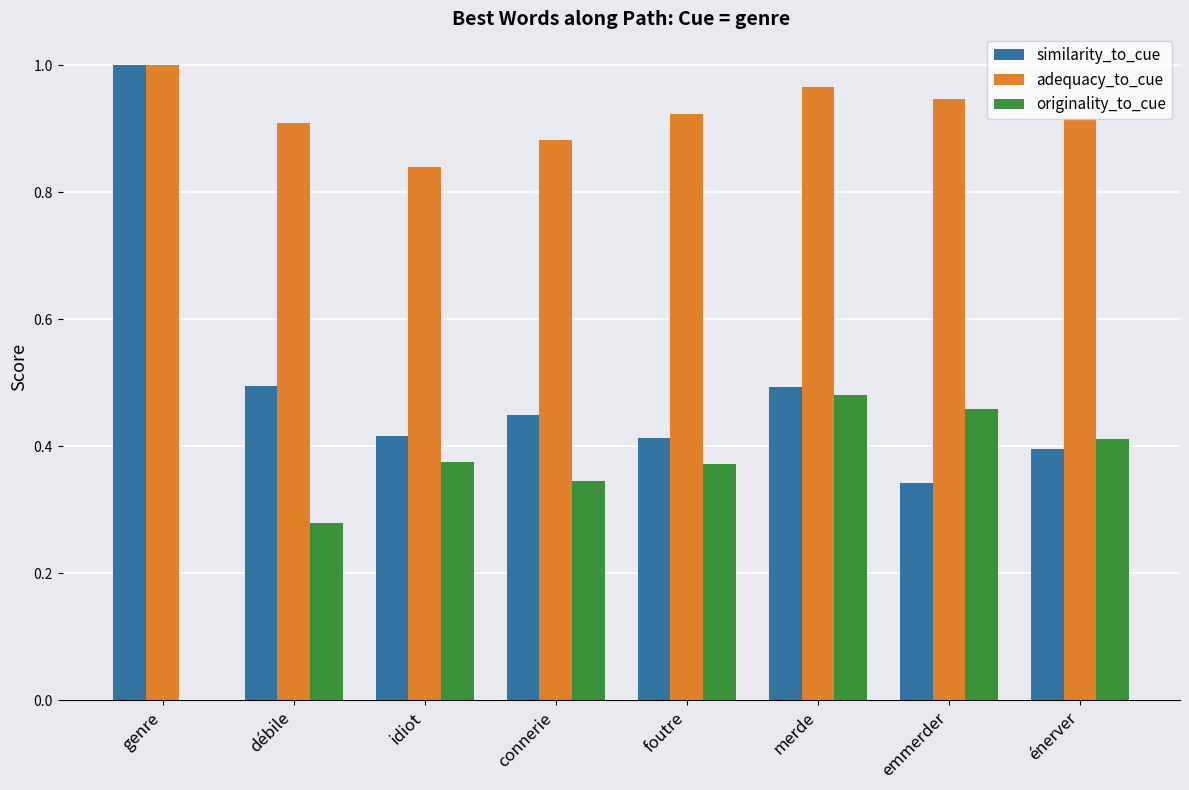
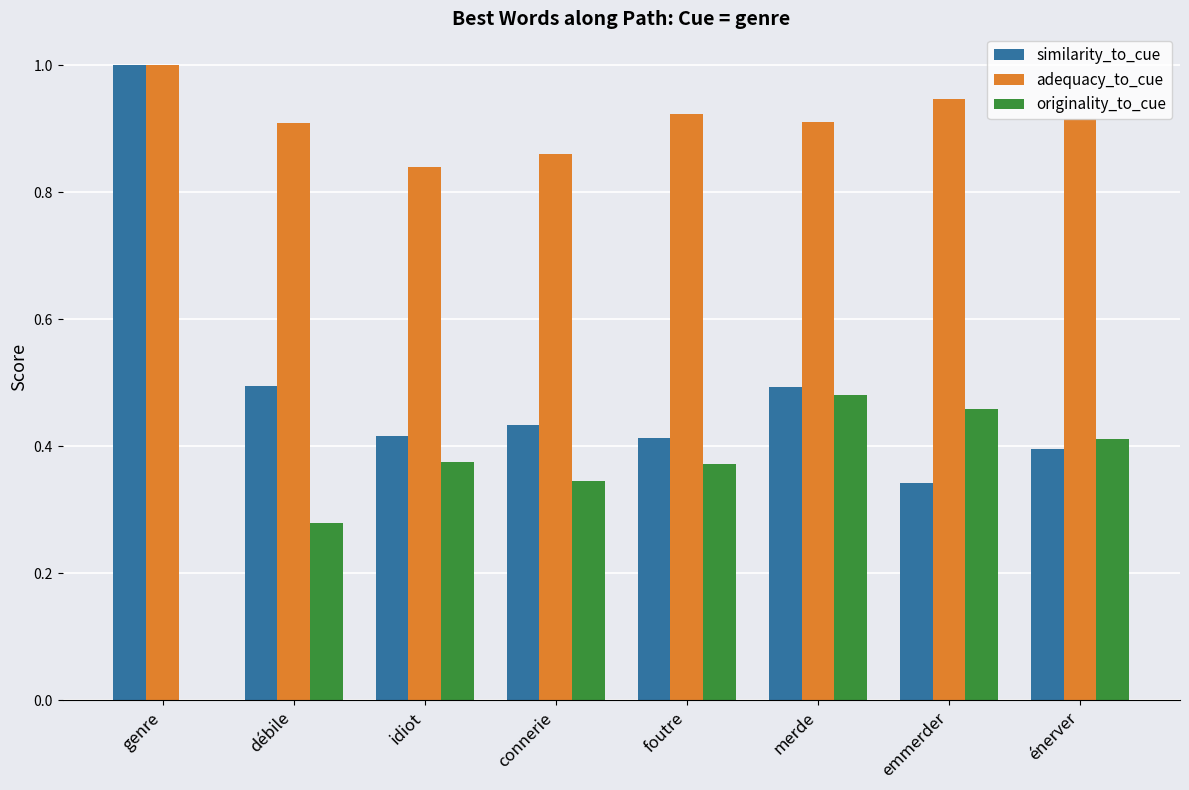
  {
    "similarity_to_cue": {
      "genre": 1.00,
      "débile": 0.50,
      "idiot": 0.42,
-     "connerie": 0.45,
+     "connerie": 0.43,
      "foutre": 0.41,
      "merde": 0.49,
      "emmerder": 0.34,
      "énerver": 0.40
    },
    "adequacy_to_cue": {
      "genre": 1.00,
      "débile": 0.91,
      "idiot": 0.84,
-     "connerie": 0.88,
+     "connerie": 0.86,
      "foutre": 0.92,
-     "merde": 0.97,
+     "merde": 0.91,
      "emmerder": 0.95
    },
    "originality_to_cue": {
      "genre": 0.00,
      "débile": 0.28,
      "idiot": 0.38,
      "connerie": 0.35,
      "foutre": 0.37,
      "merde": 0.48,
      "emmerder": 0.46,
      "énerver": 0.41
    }
  }
